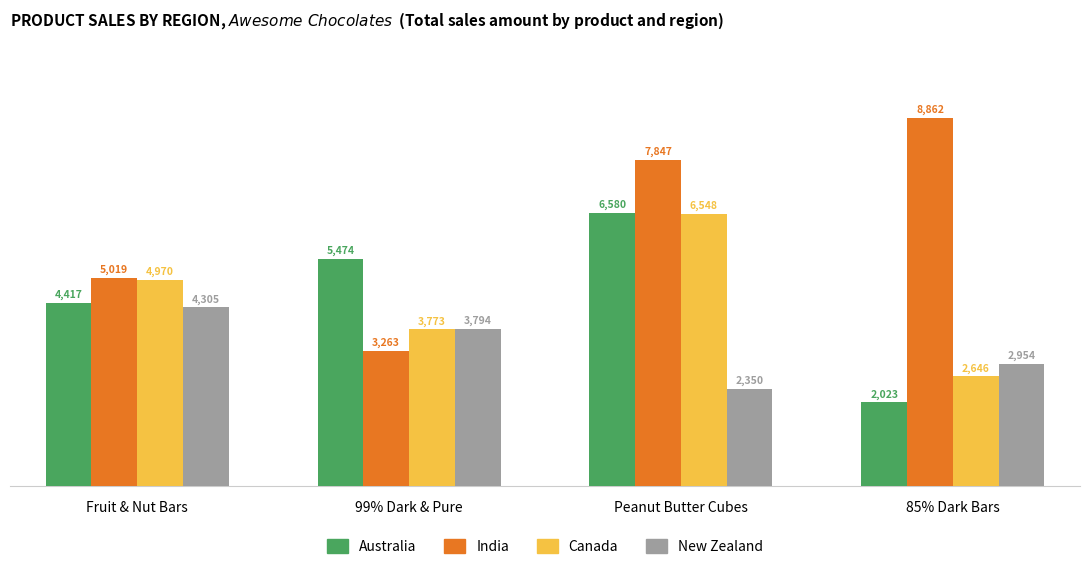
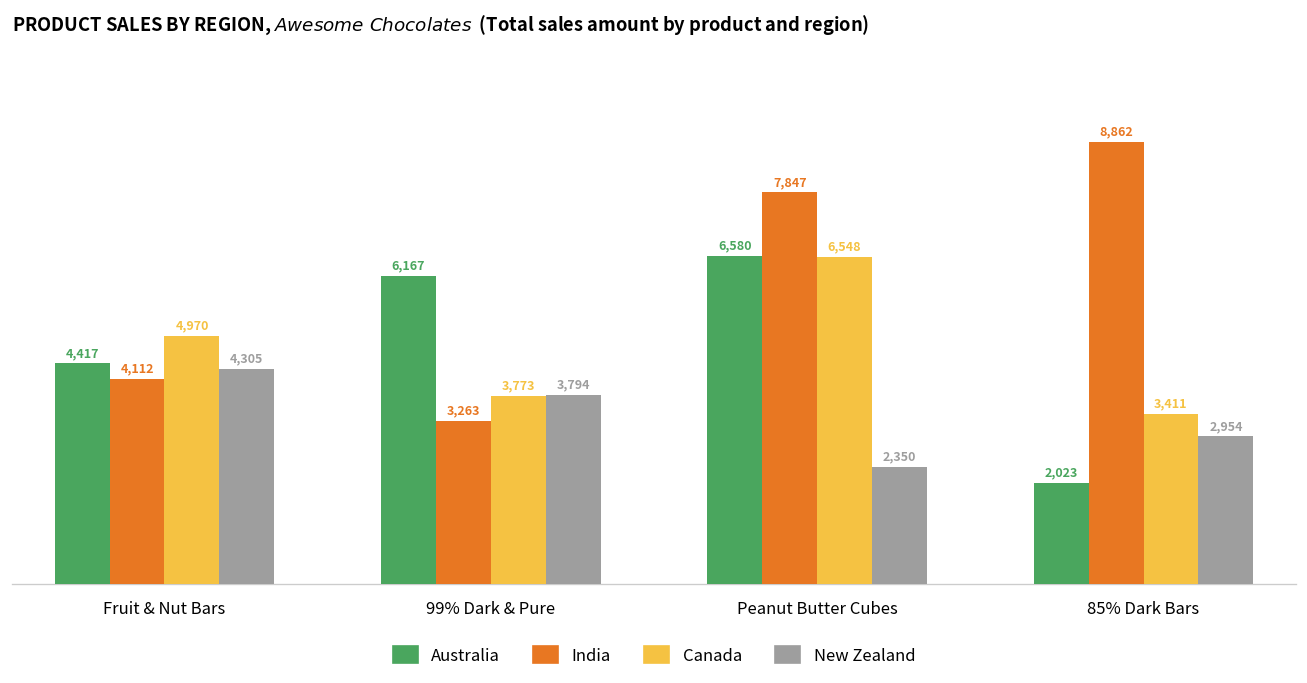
  {
    "Australia": {
      "Fruit & Nut Bars": "4,417",
-     "99% Dark & Pure": "5,474",
+     "99% Dark & Pure": "6,167",
      "Peanut Butter Cubes": "6,580",
      "85% Dark Bars": "2,023"
    },
    "India": {
-     "Fruit & Nut Bars": "5,019",
+     "Fruit & Nut Bars": "4,112",
      "99% Dark & Pure": "3,263",
      "Peanut Butter Cubes": "7,847",
      "85% Dark Bars": "8,862"
    },
    "Canada": {
      "Fruit & Nut Bars": "4,970",
      "99% Dark & Pure": "3,773",
      "Peanut Butter Cubes": "6,548",
-     "85% Dark Bars": "2,646"
+     "85% Dark Bars": "3,411"
    },
    "New Zealand": {
      "Fruit & Nut Bars": "4,305",
      "99% Dark & Pure": "3,794",
      "Peanut Butter Cubes": "2,350",
      "85% Dark Bars": "2,954"
    }
  }
